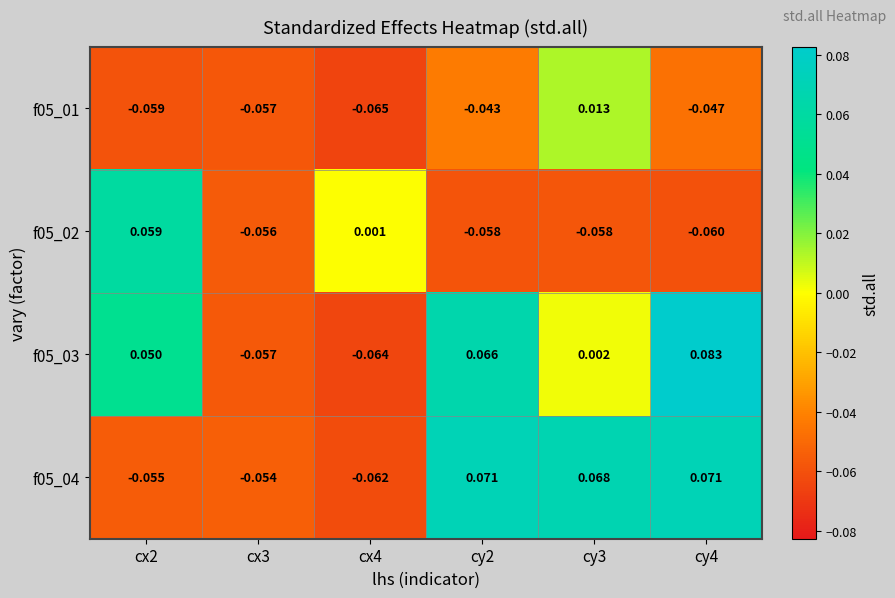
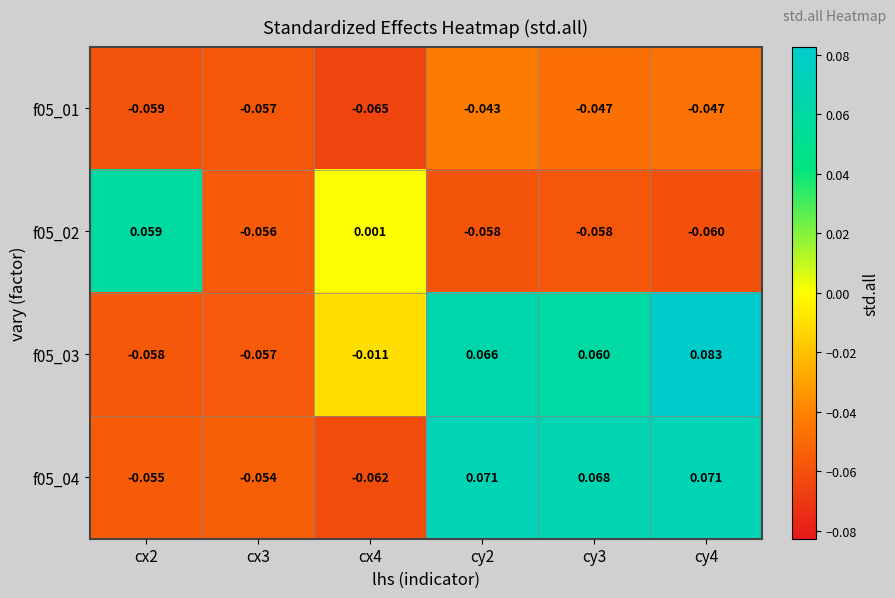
  {
    "f05_01": {
      "cx2": -0.059,
      "cx3": -0.057,
      "cx4": -0.065,
      "cy2": -0.043,
-     "cy3": 0.013,
+     "cy3": -0.047,
      "cy4": -0.047
    },
    "f05_02": {
      "cx2": 0.059,
      "cx3": -0.056,
      "cx4": 0.001,
      "cy2": -0.058,
      "cy3": -0.058,
      "cy4": -0.060
    },
    "f05_03": {
-     "cx2": 0.050,
+     "cx2": -0.058,
      "cx3": -0.057,
-     "cx4": -0.064,
+     "cx4": -0.011,
      "cy2": 0.066,
-     "cy3": 0.002,
+     "cy3": 0.060,
      "cy4": 0.083
    },
    "f05_04": {
      "cx2": -0.055,
      "cx3": -0.054,
      "cx4": -0.062,
      "cy2": 0.071,
      "cy3": 0.068,
      "cy4": 0.071
    }
  }
